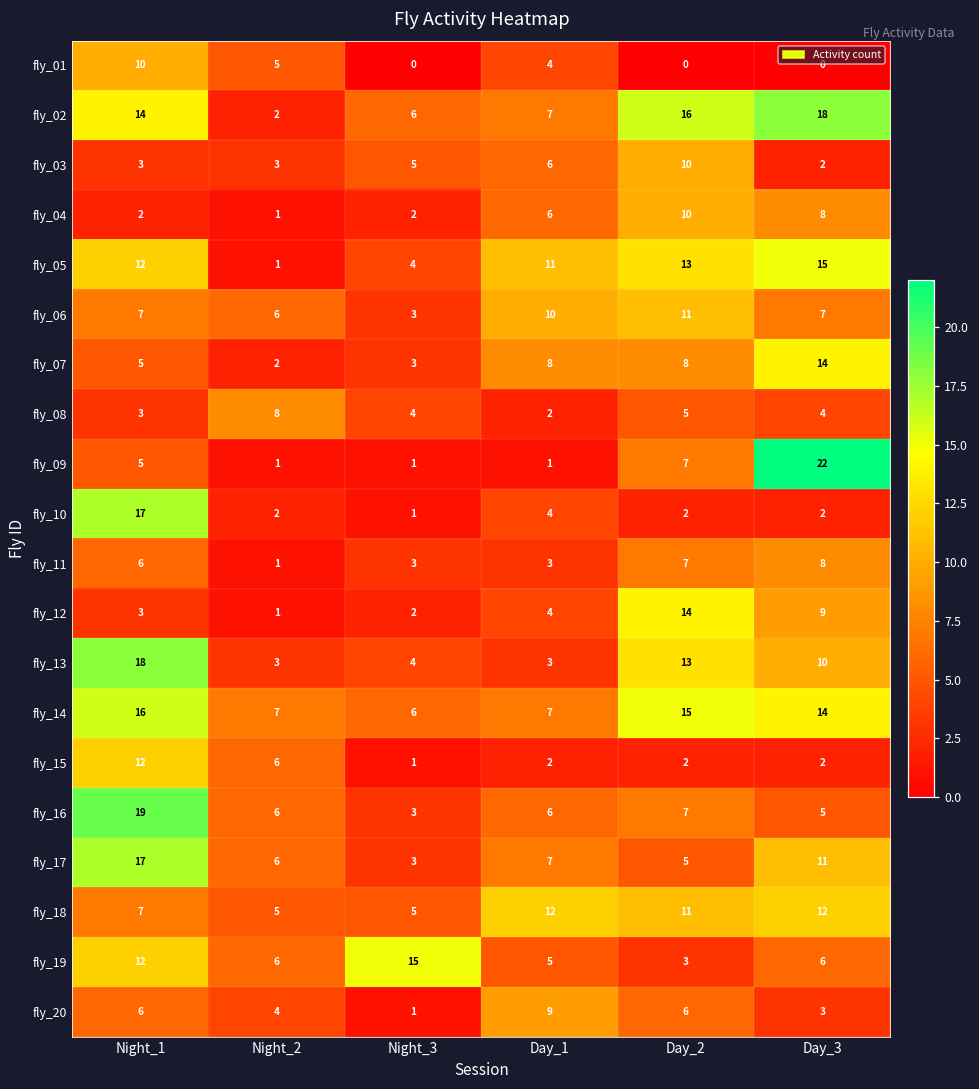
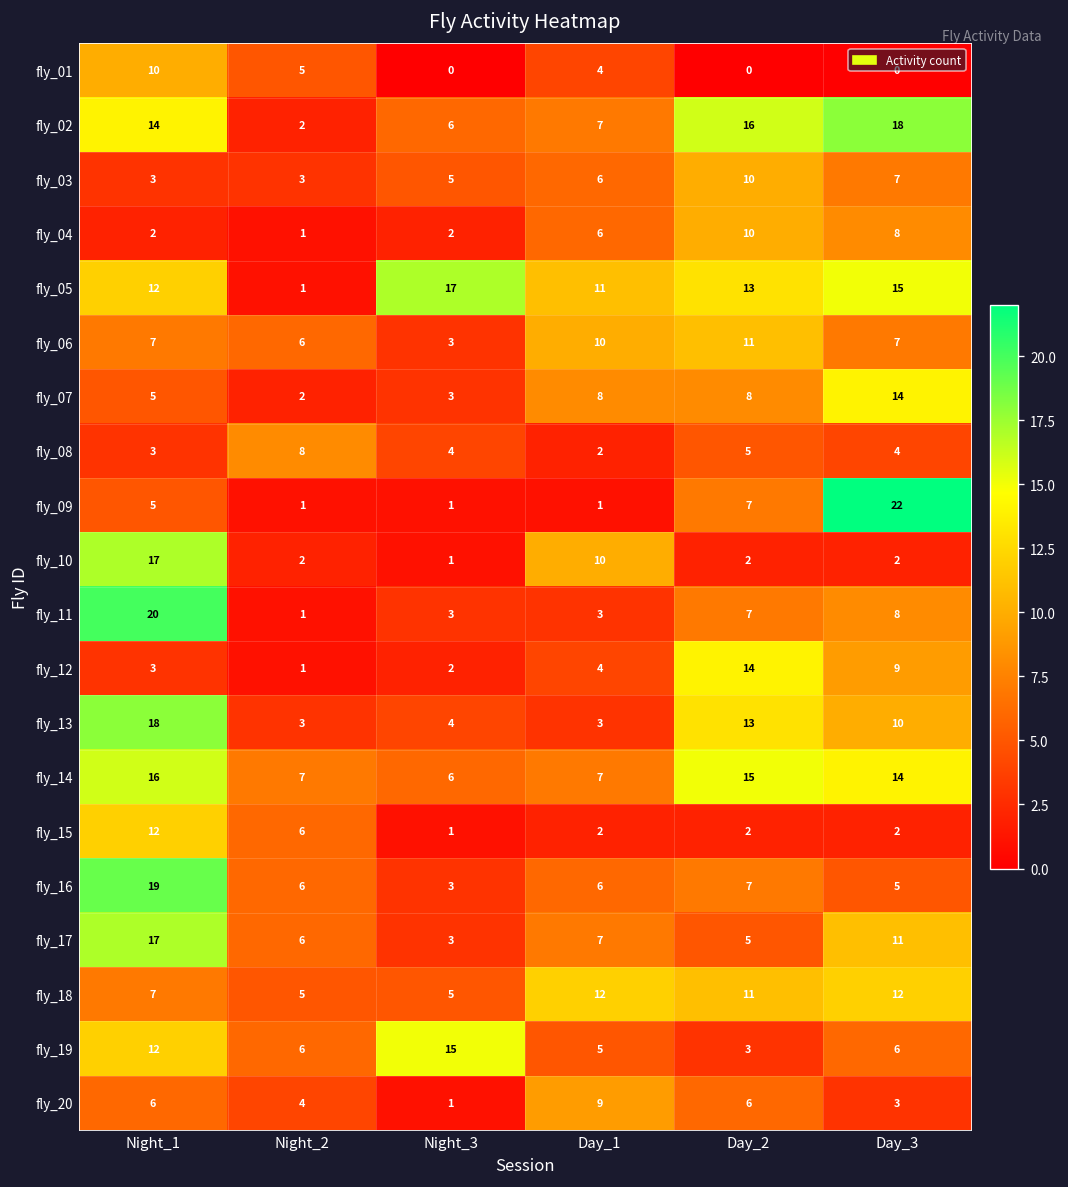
  {
    "fly_01": {
      "Night_1": 10,
      "Night_2": 5,
      "Night_3": 0,
      "Day_1": 4,
      "Day_2": 0
    },
    "fly_02": {
      "Night_1": 14,
      "Night_2": 2,
      "Night_3": 6,
      "Day_1": 7,
      "Day_2": 16,
      "Day_3": 18
    },
    "fly_03": {
      "Night_1": 3,
      "Night_2": 3,
      "Night_3": 5,
      "Day_1": 6,
      "Day_2": 10,
-     "Day_3": 2
+     "Day_3": 7
    },
    "fly_04": {
      "Night_1": 2,
      "Night_2": 1,
      "Night_3": 2,
      "Day_1": 6,
      "Day_2": 10,
      "Day_3": 8
    },
    "fly_05": {
      "Night_1": 12,
      "Night_2": 1,
-     "Night_3": 4,
+     "Night_3": 17,
      "Day_1": 11,
      "Day_2": 13,
      "Day_3": 15
    },
    "fly_06": {
      "Night_1": 7,
      "Night_2": 6,
      "Night_3": 3,
      "Day_1": 10,
      "Day_2": 11,
      "Day_3": 7
    },
    "fly_07": {
      "Night_1": 5,
      "Night_2": 2,
      "Night_3": 3,
      "Day_1": 8,
      "Day_2": 8,
      "Day_3": 14
    },
    "fly_08": {
      "Night_1": 3,
      "Night_2": 8,
      "Night_3": 4,
      "Day_1": 2,
      "Day_2": 5,
      "Day_3": 4
    },
    "fly_09": {
      "Night_1": 5,
      "Night_2": 1,
      "Night_3": 1,
      "Day_1": 1,
      "Day_2": 7,
      "Day_3": 22
    },
    "fly_10": {
      "Night_1": 17,
      "Night_2": 2,
      "Night_3": 1,
-     "Day_1": 4,
+     "Day_1": 10,
      "Day_2": 2,
      "Day_3": 2
    },
    "fly_11": {
-     "Night_1": 6,
+     "Night_1": 20,
      "Night_2": 1,
      "Night_3": 3,
      "Day_1": 3,
      "Day_2": 7,
      "Day_3": 8
    },
    "fly_12": {
      "Night_1": 3,
      "Night_2": 1,
      "Night_3": 2,
      "Day_1": 4,
      "Day_2": 14,
      "Day_3": 9
    },
    "fly_13": {
      "Night_1": 18,
      "Night_2": 3,
      "Night_3": 4,
      "Day_1": 3,
      "Day_2": 13,
      "Day_3": 10
    },
    "fly_14": {
      "Night_1": 16,
      "Night_2": 7,
      "Night_3": 6,
      "Day_1": 7,
      "Day_2": 15,
      "Day_3": 14
    },
    "fly_15": {
      "Night_1": 12,
      "Night_2": 6,
      "Night_3": 1,
      "Day_1": 2,
      "Day_2": 2,
      "Day_3": 2
    },
    "fly_16": {
      "Night_1": 19,
      "Night_2": 6,
      "Night_3": 3,
      "Day_1": 6,
      "Day_2": 7,
      "Day_3": 5
    },
    "fly_17": {
      "Night_1": 17,
      "Night_2": 6,
      "Night_3": 3,
      "Day_1": 7,
      "Day_2": 5,
      "Day_3": 11
    },
    "fly_18": {
      "Night_1": 7,
      "Night_2": 5,
      "Night_3": 5,
      "Day_1": 12,
      "Day_2": 11,
      "Day_3": 12
    },
    "fly_19": {
      "Night_1": 12,
      "Night_2": 6,
      "Night_3": 15,
      "Day_1": 5,
      "Day_2": 3,
      "Day_3": 6
    },
    "fly_20": {
      "Night_1": 6,
      "Night_2": 4,
      "Night_3": 1,
      "Day_1": 9,
      "Day_2": 6,
      "Day_3": 3
    }
  }
